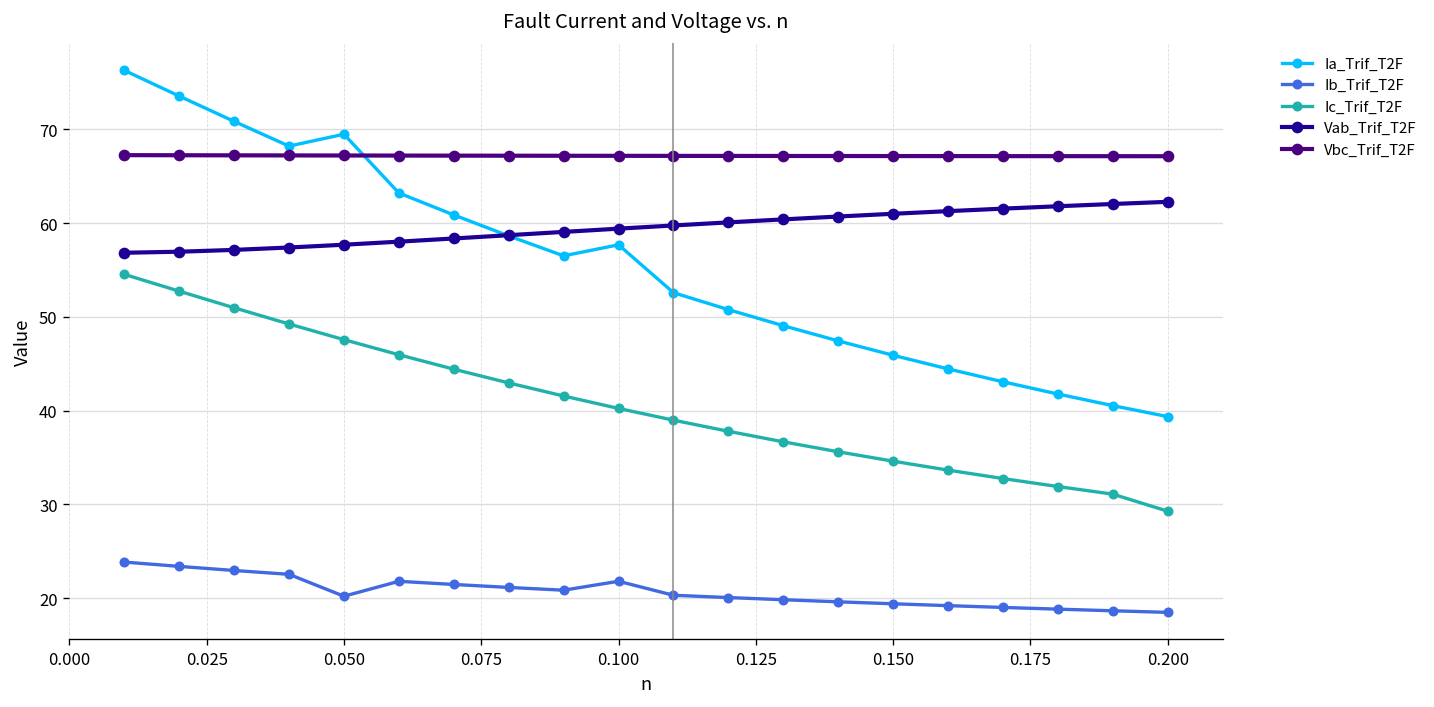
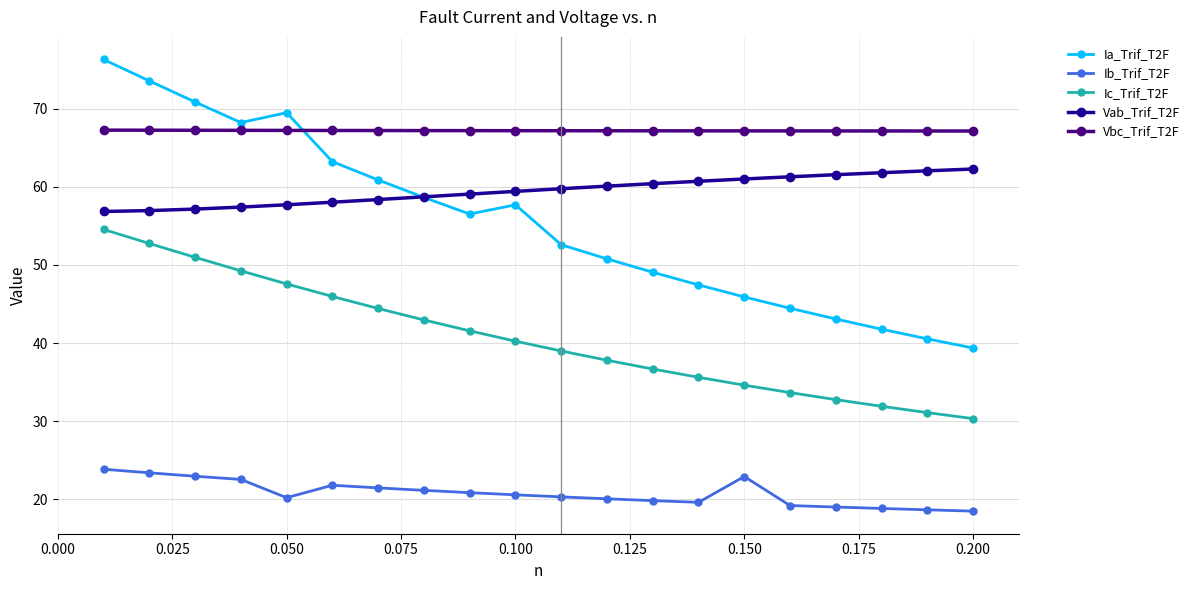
  {
    "Ia_Trif_T2F": {
      "0.050": 69,
      "0.100": 58,
      "0.150": 46,
      "0.200": 39
    },
    "Ib_Trif_T2F": {
      "0.050": 20,
-     "0.100": 22,
-     "0.150": 19,
+     "0.100": 21,
+     "0.150": 23,
      "0.200": 18
    },
    "Ic_Trif_T2F": {
      "0.050": 48,
      "0.100": 40,
      "0.150": 35,
-     "0.200": 29
+     "0.200": 30
    }
  }
